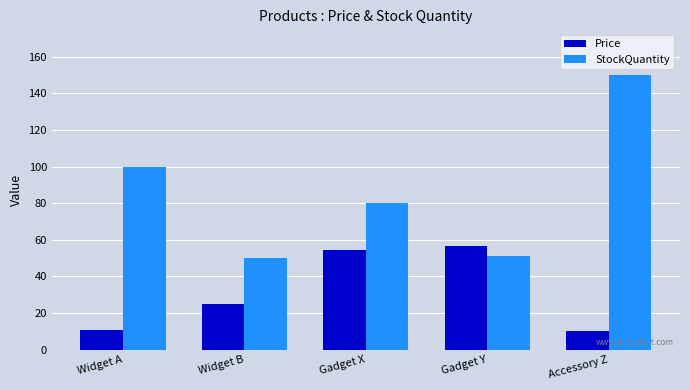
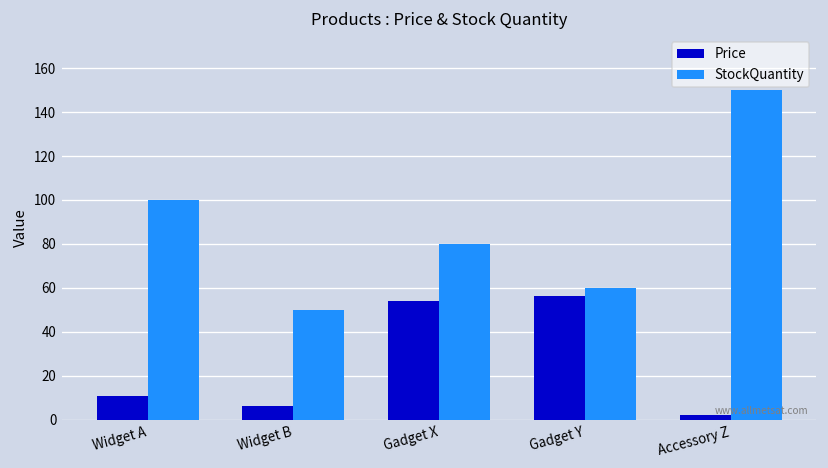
  {
    "Price": {
      "Widget A": 11,
-     "Widget B": 25,
+     "Widget B": 6,
      "Gadget X": 54,
      "Gadget Y": 56,
-     "Accessory Z": 10
+     "Accessory Z": 2
    },
    "StockQuantity": {
      "Widget A": 100,
      "Widget B": 50,
      "Gadget X": 80,
-     "Gadget Y": 51,
+     "Gadget Y": 60,
      "Accessory Z": 150
    }
  }
